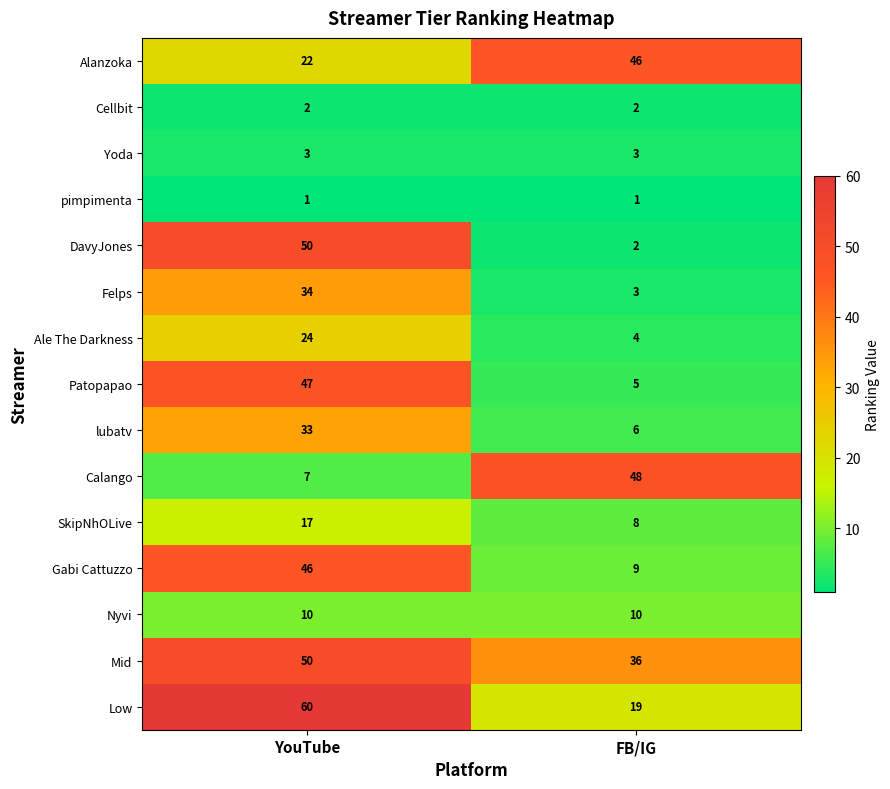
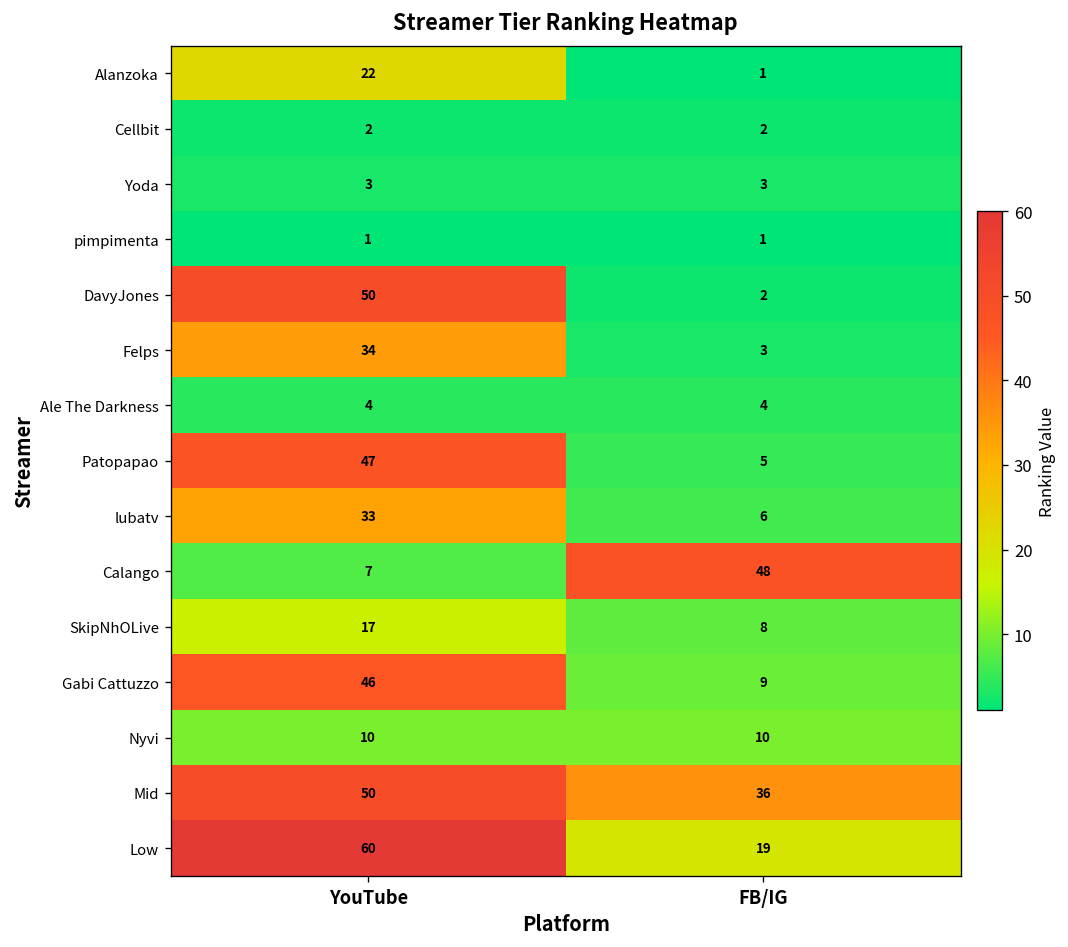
  {
    "Alanzoka": {
      "YouTube": 22,
-     "FB/IG": 46
+     "FB/IG": 1
    },
    "Cellbit": {
      "YouTube": 2,
      "FB/IG": 2
    },
    "Yoda": {
      "YouTube": 3,
      "FB/IG": 3
    },
    "pimpimenta": {
      "YouTube": 1,
      "FB/IG": 1
    },
    "DavyJones": {
      "YouTube": 50,
      "FB/IG": 2
    },
    "Felps": {
      "YouTube": 34,
      "FB/IG": 3
    },
    "Ale The Darkness": {
-     "YouTube": 24,
+     "YouTube": 4,
      "FB/IG": 4
    },
    "Patopapao": {
      "YouTube": 47,
      "FB/IG": 5
    },
    "lubatv": {
      "YouTube": 33,
      "FB/IG": 6
    },
    "Calango": {
      "YouTube": 7,
      "FB/IG": 48
    },
    "SkipNhOLive": {
      "YouTube": 17,
      "FB/IG": 8
    },
    "Gabi Cattuzzo": {
      "YouTube": 46,
      "FB/IG": 9
    },
    "Nyvi": {
      "YouTube": 10,
      "FB/IG": 10
    },
    "Mid": {
      "YouTube": 50,
      "FB/IG": 36
    },
    "Low": {
      "YouTube": 60,
      "FB/IG": 19
    }
  }
